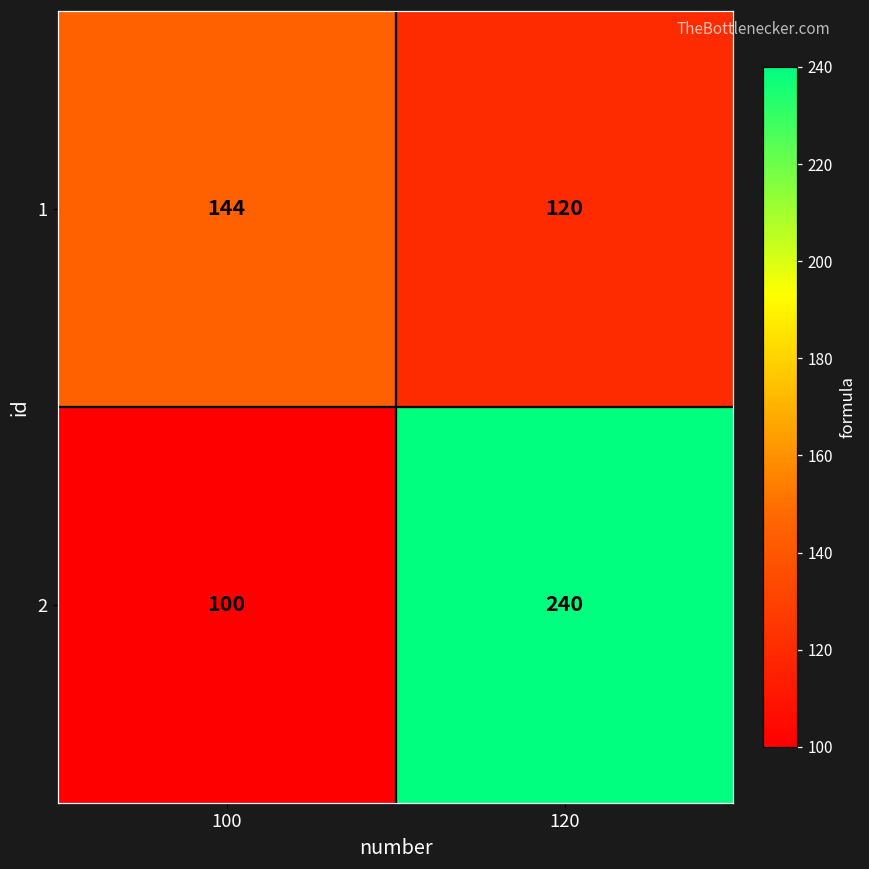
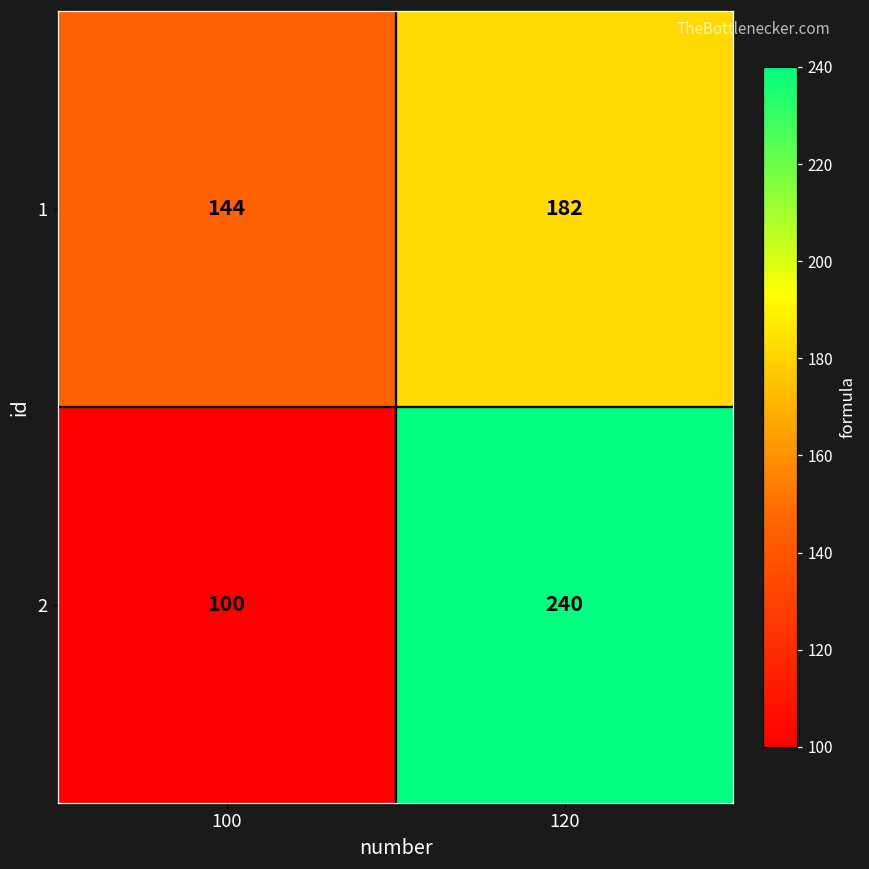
  {
    "1": {
      "100": 144,
-     "120": 120
+     "120": 182
    },
    "2": {
      "100": 100,
      "120": 240
    }
  }
